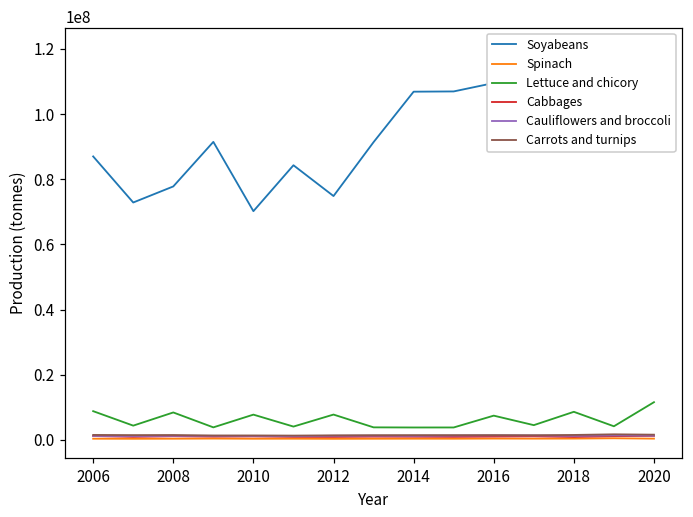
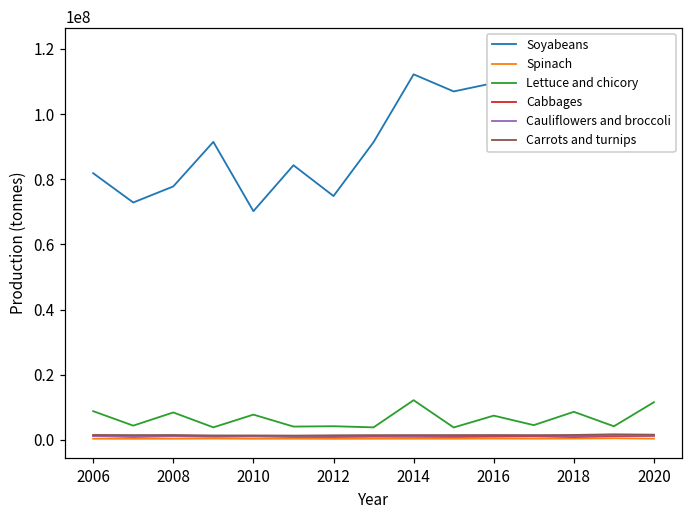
  {
    "Soyabeans": {
-     "2006": 87000000,
+     "2006": 82000000,
      "2008": 78000000,
      "2010": 70000000,
      "2012": 75000000,
-     "2014": 107000000
+     "2014": 112000000
    },
    "Lettuce and chicory": {
      "2006": 9000000,
      "2008": 8000000,
      "2010": 8000000,
-     "2012": 8000000,
-     "2014": 4000000,
+     "2012": 4000000,
+     "2014": 12000000,
      "2016": 7000000,
      "2018": 9000000,
      "2020": 12000000
    }
  }
